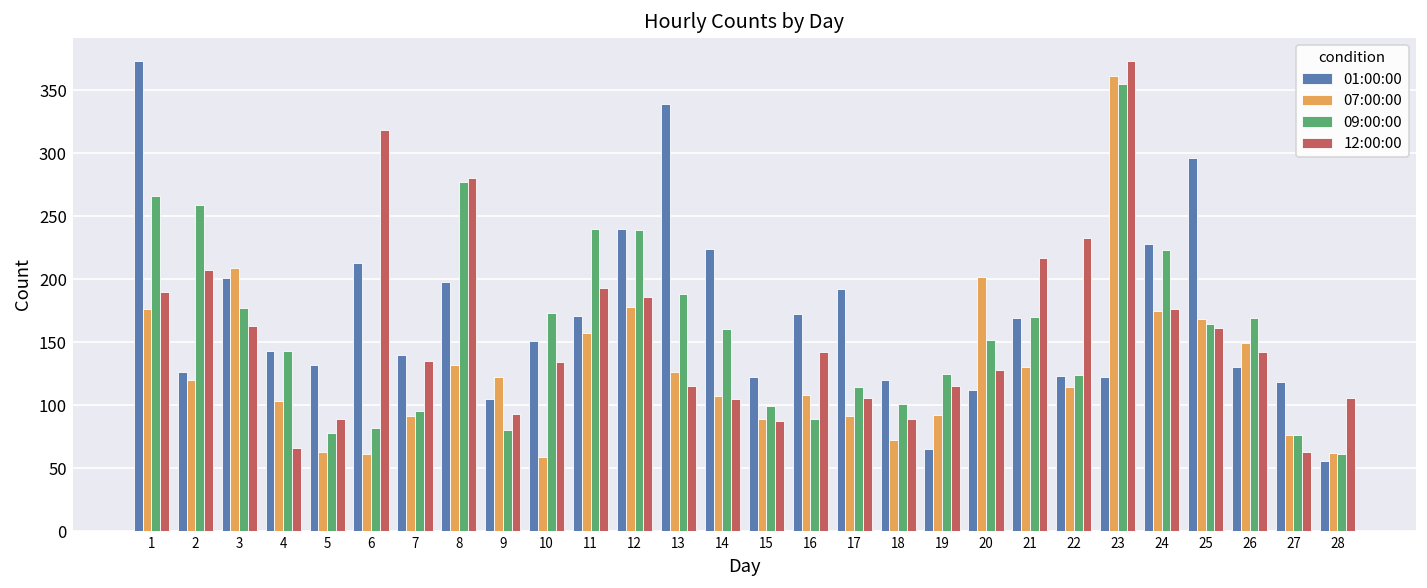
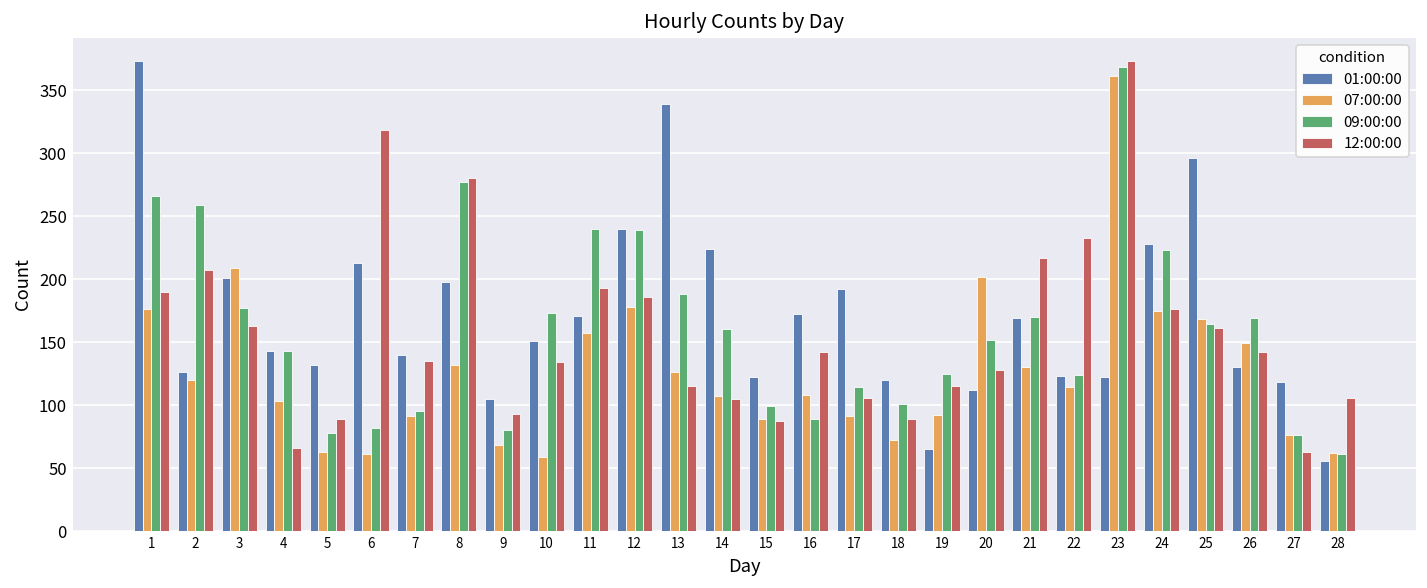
  {
    "01:00:00": {
      "1": 373,
      "2": 126,
      "3": 201,
      "4": 143,
      "5": 132,
      "6": 213,
      "7": 140,
      "8": 198,
      "9": 105,
      "10": 151,
      "11": 171,
      "12": 240,
      "13": 339,
      "14": 224,
      "15": 122,
      "16": 172,
      "17": 192,
      "18": 120,
      "19": 65,
      "20": 112,
      "21": 169,
      "22": 123,
      "23": 122,
      "24": 228,
      "25": 296,
      "26": 130,
      "27": 118,
      "28": 56
    },
    "07:00:00": {
      "1": 176,
      "2": 120,
      "3": 209,
      "4": 103,
      "5": 63,
      "6": 61,
      "7": 91,
      "8": 132,
-     "9": 122,
+     "9": 68,
      "10": 59,
      "11": 157,
      "12": 178,
      "13": 126,
      "14": 107,
      "15": 89,
      "16": 108,
      "17": 91,
      "18": 72,
      "19": 92,
      "20": 202,
      "21": 130,
      "22": 114,
      "23": 361,
      "24": 175,
      "25": 168,
      "26": 149,
      "27": 76,
      "28": 62
    },
    "09:00:00": {
      "1": 266,
      "2": 259,
      "3": 177,
      "4": 143,
      "5": 78,
      "6": 82,
      "7": 95,
      "8": 277,
      "9": 80,
      "10": 173,
      "11": 240,
      "12": 239,
      "13": 188,
      "14": 160,
      "15": 99,
      "16": 89,
      "17": 114,
      "18": 101,
      "19": 125,
      "20": 152,
      "21": 170,
      "22": 124,
-     "23": 355,
+     "23": 368,
      "24": 223,
      "25": 164,
      "26": 169,
      "27": 76,
      "28": 61
    },
    "12:00:00": {
      "1": 190,
      "2": 207,
      "3": 163,
      "4": 66,
      "5": 89,
      "6": 318,
      "7": 135,
      "8": 280,
      "9": 93,
      "10": 134,
      "11": 193,
      "12": 186,
      "13": 115,
      "14": 105,
      "15": 87,
      "16": 142,
      "17": 106,
      "18": 89,
      "19": 115,
      "20": 128,
      "21": 217,
      "22": 233,
      "23": 373,
      "24": 176,
      "25": 161,
      "26": 142,
      "27": 63,
      "28": 106
    }
  }
